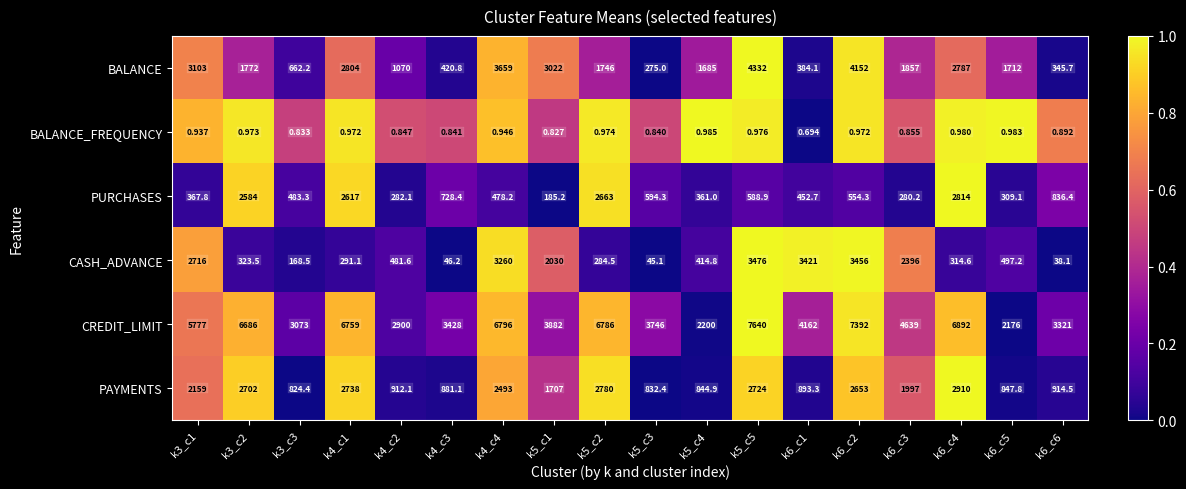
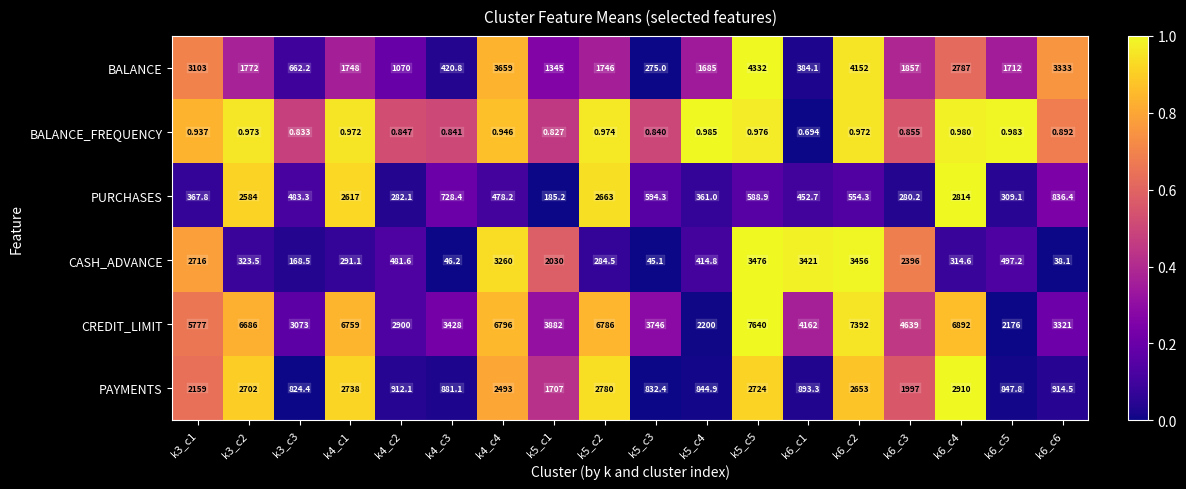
  {
    "BALANCE": {
-     "k4_c1": 2804,
-     "k5_c1": 3022,
-     "k6_c6": 345.7
+     "k4_c1": 1748,
+     "k5_c1": 1345,
+     "k6_c6": 3333
    }
  }
